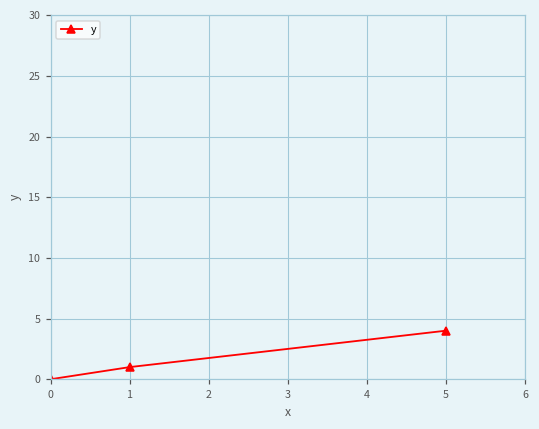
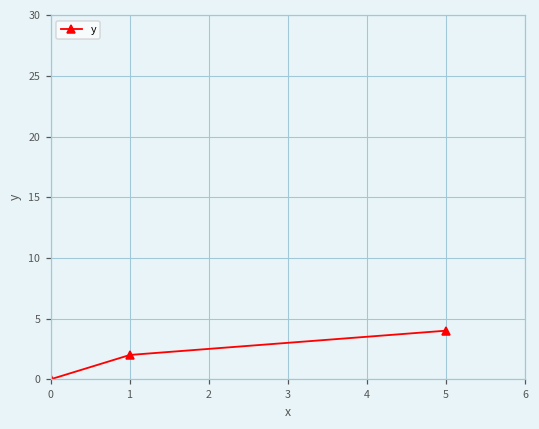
  {
    "0": 0,
-   "1": 1,
+   "1": 2,
    "5": 4
  }
